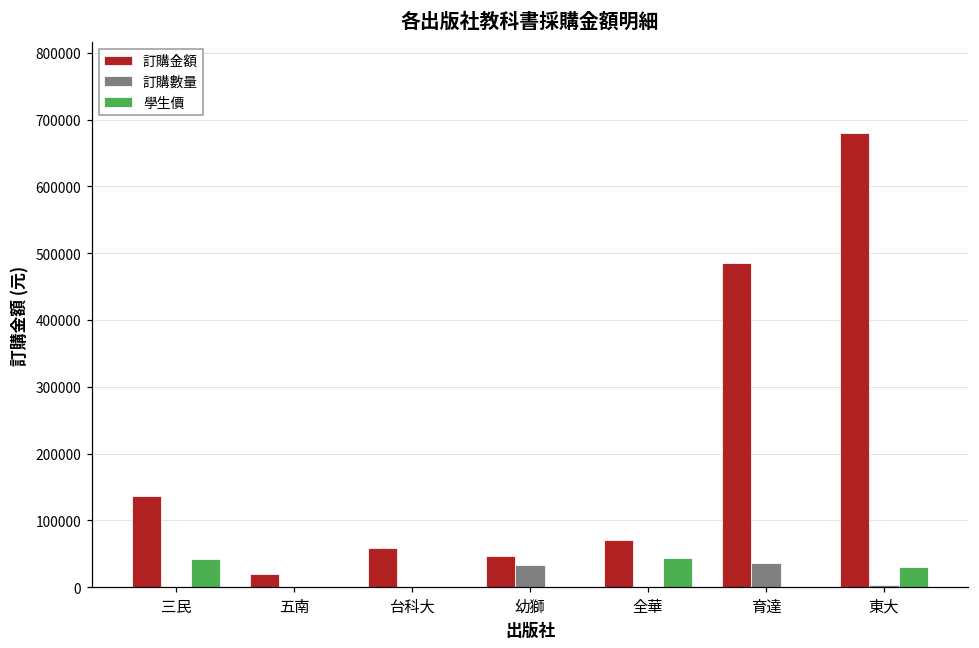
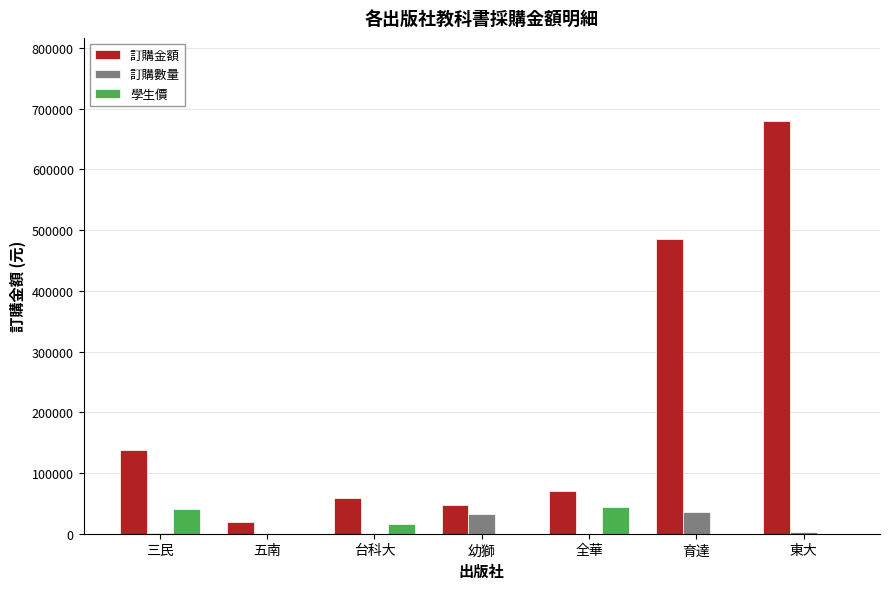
  {
    "訂購金額": {
      "三民": 140000,
      "五南": 20000,
      "台科大": 60000,
      "幼獅": 50000,
      "全華": 70000,
      "育達": 490000,
      "東大": 680000
    },
    "訂購數量": {
      "幼獅": 30000,
      "育達": 40000
    },
    "學生價": {
      "三民": 40000,
-     "台科大": 0,
+     "台科大": 20000,
      "全華": 40000,
-     "東大": 30000
+     "東大": 0
    }
  }
